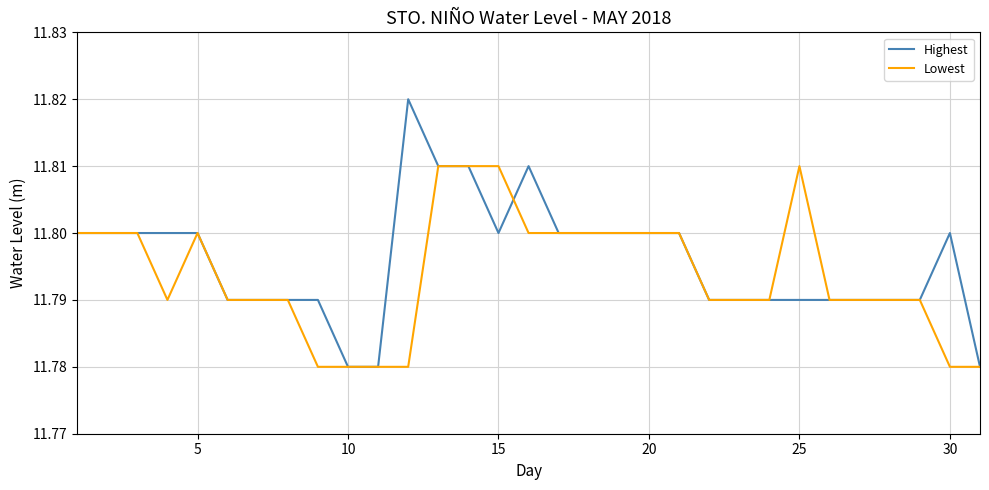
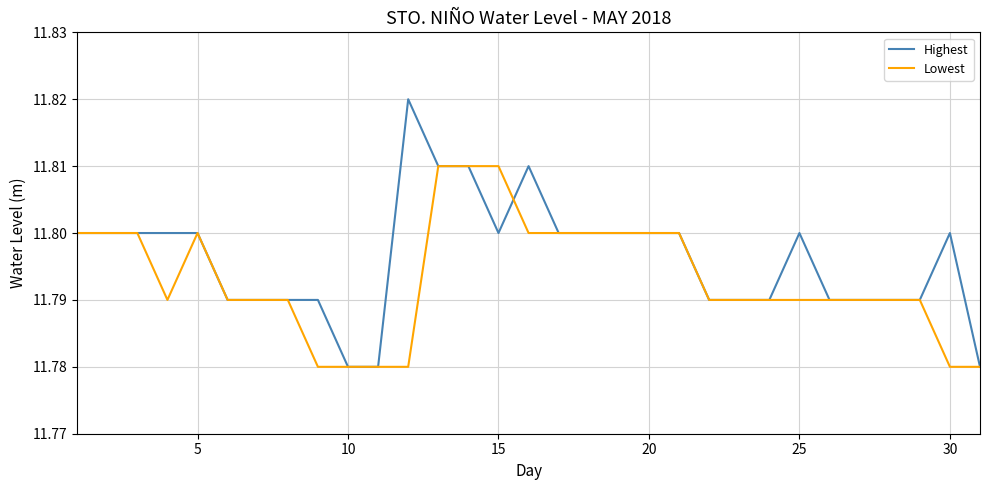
  {
    "Highest": {
      "15": 11.80,
-     "25": 11.79,
+     "25": 11.80,
      "30": 11.80
    },
    "Lowest": {
      "15": 11.81,
-     "25": 11.81,
+     "25": 11.79,
      "30": 11.78
    }
  }
